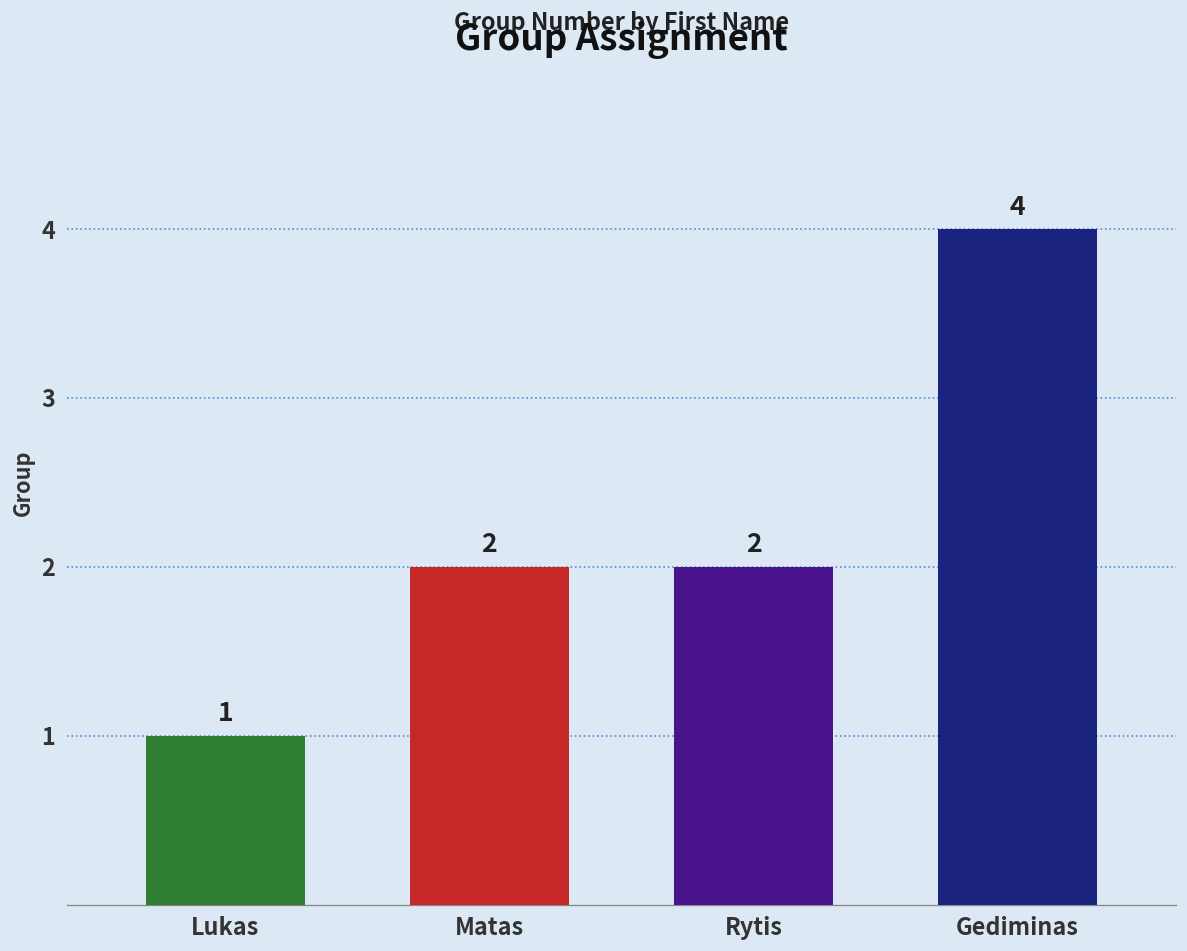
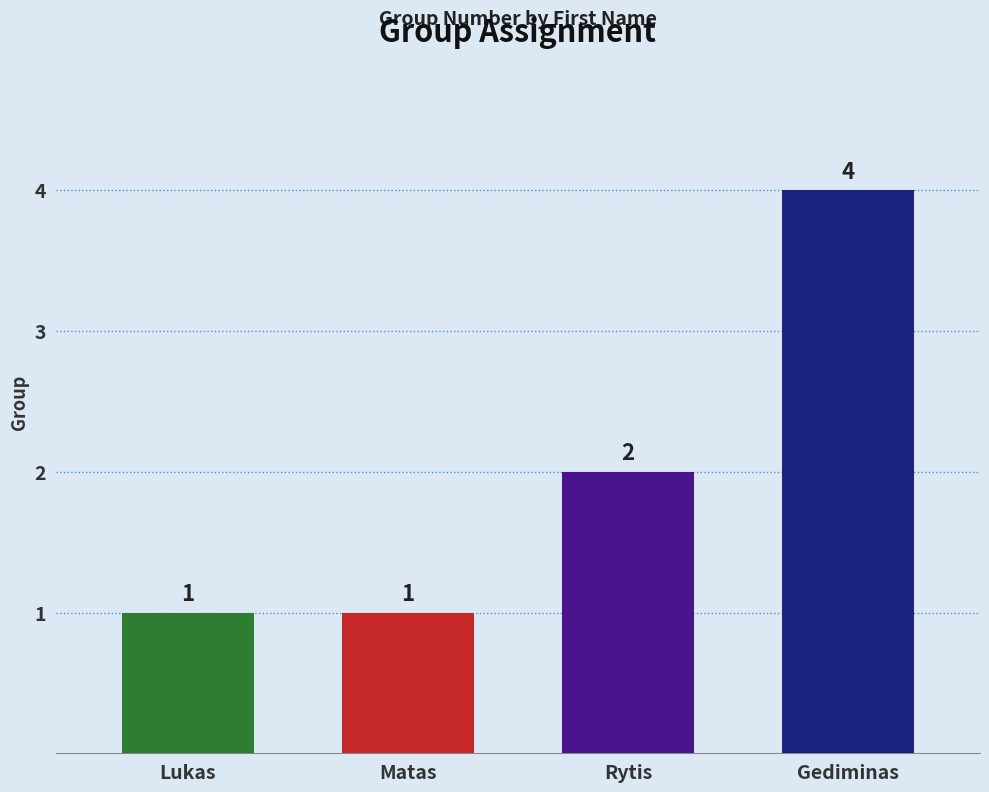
  {
    "Lukas": 1,
-   "Matas": 2,
+   "Matas": 1,
    "Rytis": 2,
    "Gediminas": 4
  }
